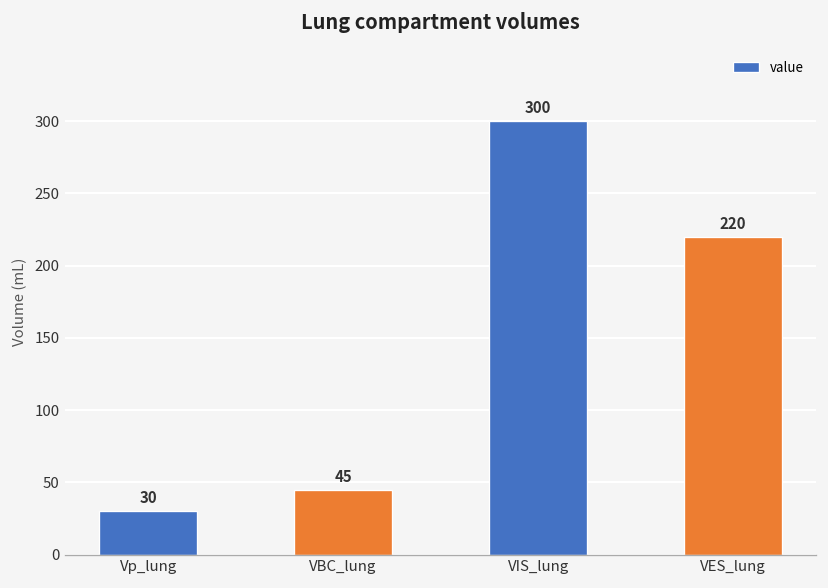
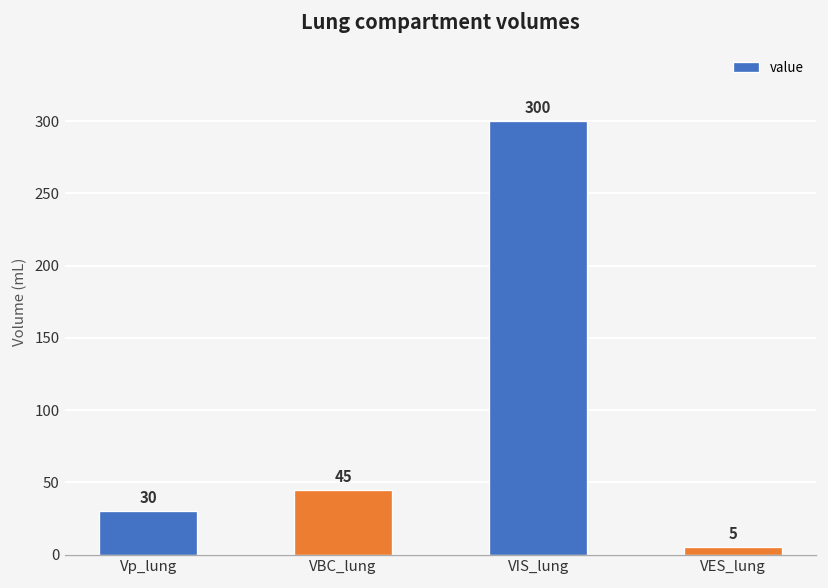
  {
    "Vp_lung": 30,
    "VBC_lung": 45,
    "VIS_lung": 300,
-   "VES_lung": 220
+   "VES_lung": 5
  }
